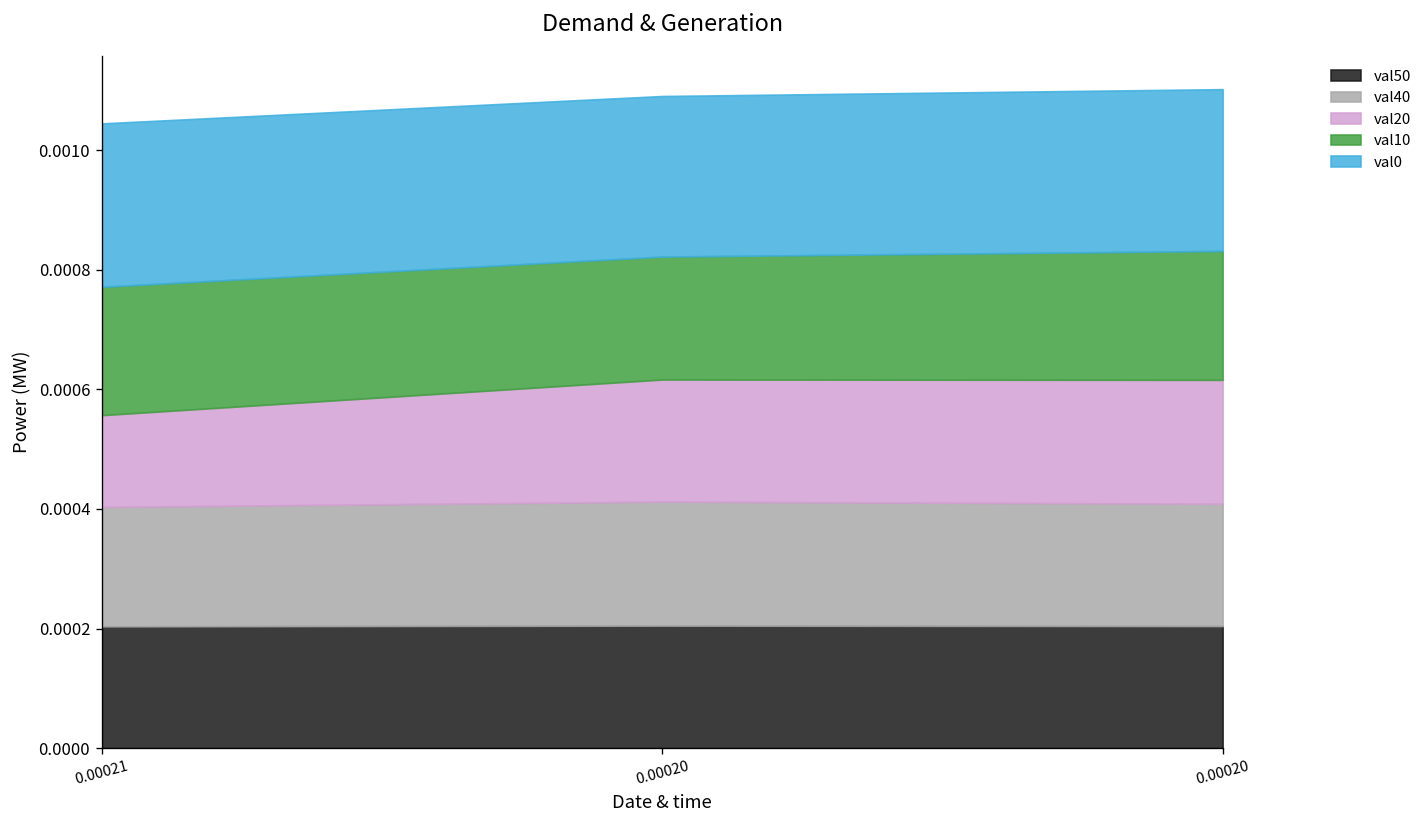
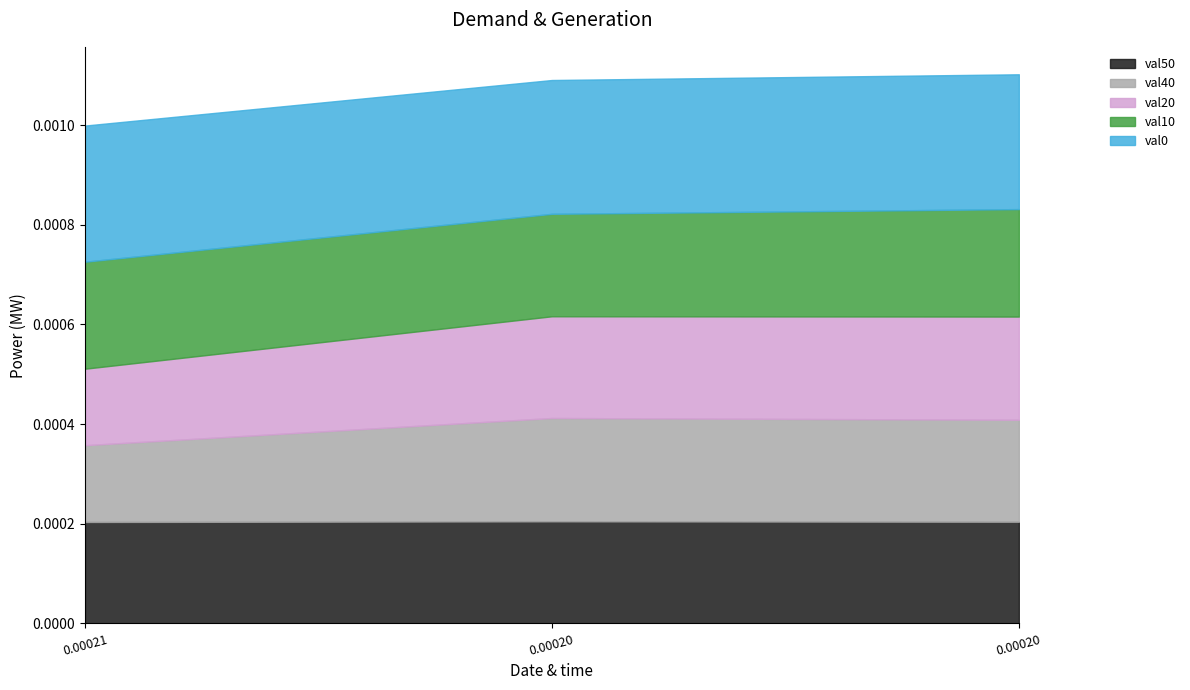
  {
    "val50": {
      "0.00021": 0.00020
    },
    "val40": {
-     "0.00021": 0.00020
+     "0.00021": 0.00015
    },
    "val20": {
      "0.00021": 0.00015
    },
    "val10": {
      "0.00021": 0.00021
    },
    "val0": {
      "0.00021": 0.00027
    }
  }
